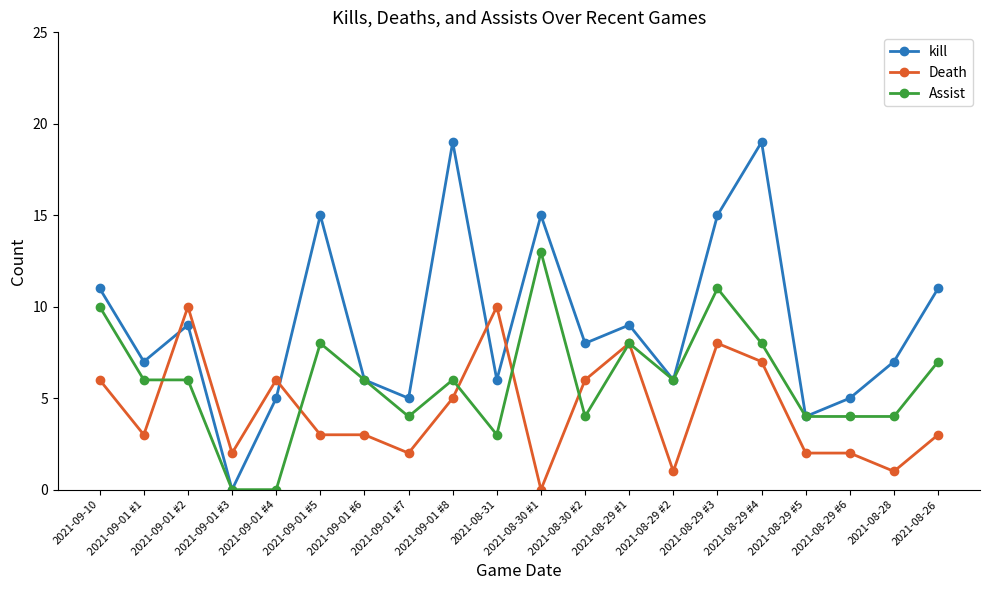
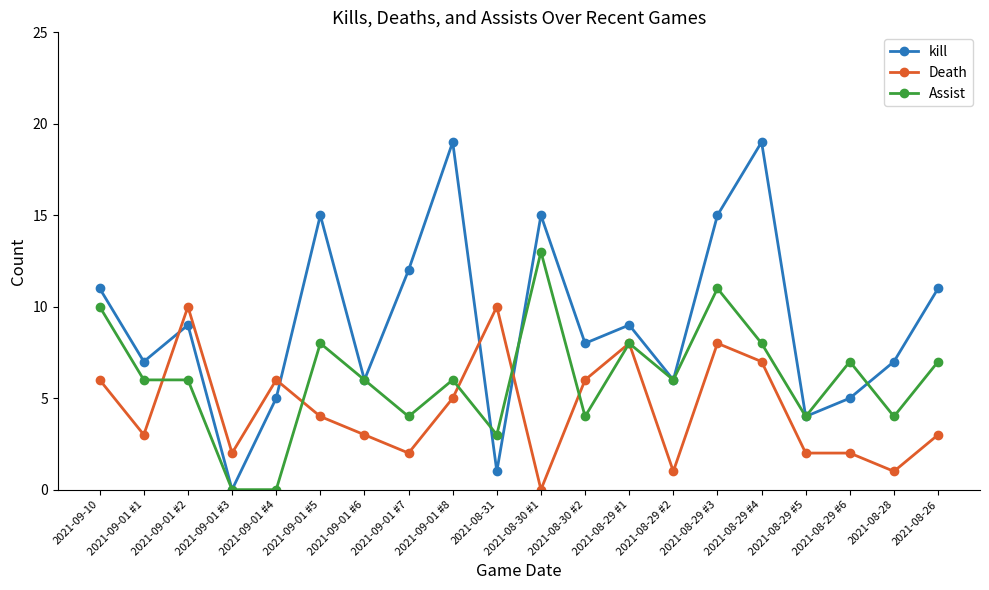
  {
    "kill": {
      "2021-09-10": 11,
      "2021-09-01 #1": 7,
      "2021-09-01 #2": 9,
      "2021-09-01 #4": 5,
      "2021-09-01 #5": 15,
-     "2021-09-01 #7": 5,
+     "2021-09-01 #7": 12,
      "2021-09-01 #8": 19,
-     "2021-08-31": 6,
+     "2021-08-31": 1,
      "2021-08-30 #1": 15,
      "2021-08-30 #2": 8,
      "2021-08-29 #1": 9,
      "2021-08-29 #3": 15,
      "2021-08-29 #4": 19,
      "2021-08-29 #6": 5,
      "2021-08-28": 7,
      "2021-08-26": 11
    },
    "Death": {
      "2021-09-10": 6,
      "2021-09-01 #1": 3,
      "2021-09-01 #2": 10,
      "2021-09-01 #3": 2,
      "2021-09-01 #4": 6,
-     "2021-09-01 #5": 3,
+     "2021-09-01 #5": 4,
      "2021-09-01 #6": 3,
      "2021-09-01 #7": 2,
      "2021-09-01 #8": 5,
      "2021-08-31": 10,
      "2021-08-30 #1": 0,
      "2021-08-30 #2": 6,
      "2021-08-29 #2": 1,
      "2021-08-29 #3": 8,
      "2021-08-29 #4": 7,
      "2021-08-29 #5": 2,
      "2021-08-29 #6": 2,
      "2021-08-28": 1,
      "2021-08-26": 3
    },
    "Assist": {
      "2021-09-10": 10,
      "2021-09-01 #1": 6,
      "2021-09-01 #2": 6,
      "2021-09-01 #4": 0,
      "2021-09-01 #5": 8,
      "2021-09-01 #7": 4,
      "2021-09-01 #8": 6,
      "2021-08-31": 3,
      "2021-08-30 #1": 13,
      "2021-08-30 #2": 4,
      "2021-08-29 #3": 11,
      "2021-08-29 #4": 8,
-     "2021-08-29 #6": 4,
+     "2021-08-29 #6": 7,
      "2021-08-28": 4,
      "2021-08-26": 7
    }
  }
